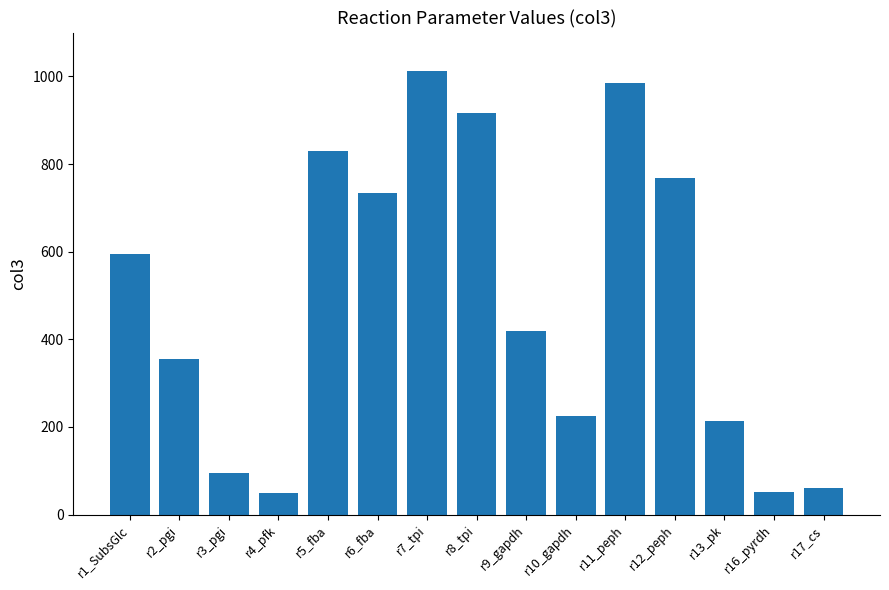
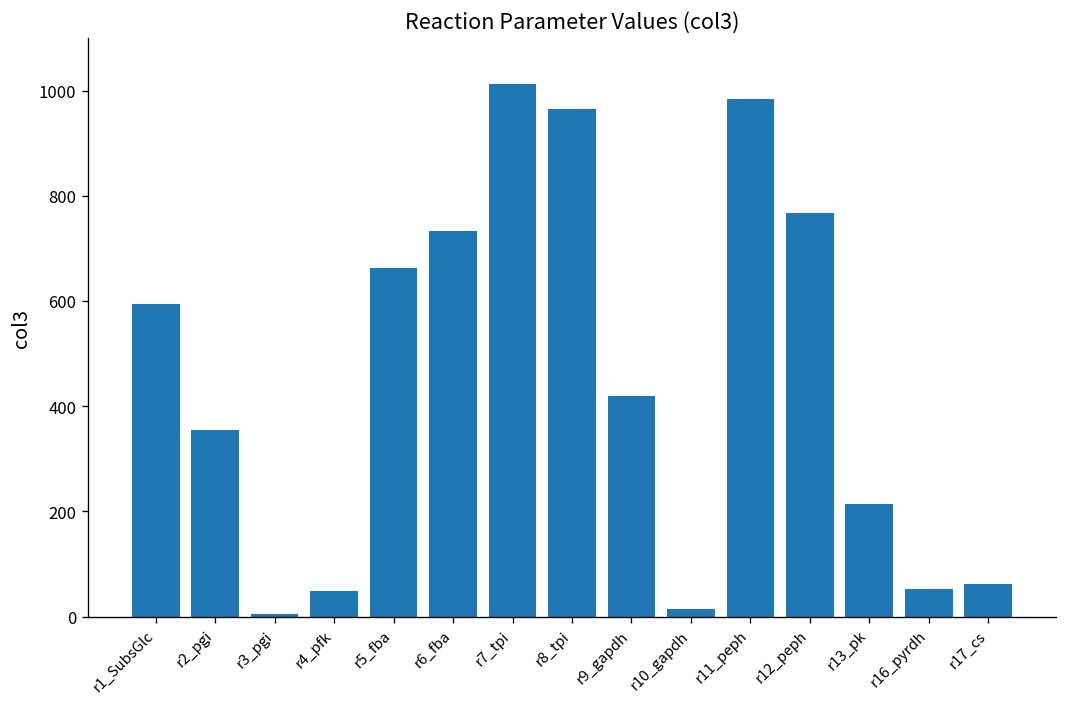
  {
    "r1_SubsGlc": 590,
    "r2_pgi": 350,
-   "r3_pgi": 90,
+   "r3_pgi": 0,
    "r4_pfk": 50,
-   "r5_fba": 830,
+   "r5_fba": 660,
    "r6_fba": 730,
    "r7_tpi": 1010,
-   "r8_tpi": 920,
+   "r8_tpi": 960,
    "r9_gapdh": 420,
-   "r10_gapdh": 220,
+   "r10_gapdh": 10,
    "r11_peph": 980,
    "r12_peph": 770,
    "r13_pk": 210,
    "r16_pyrdh": 50,
    "r17_cs": 60
  }
